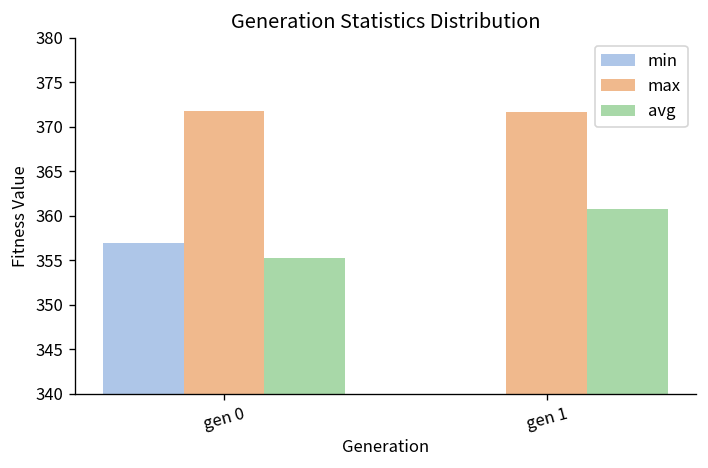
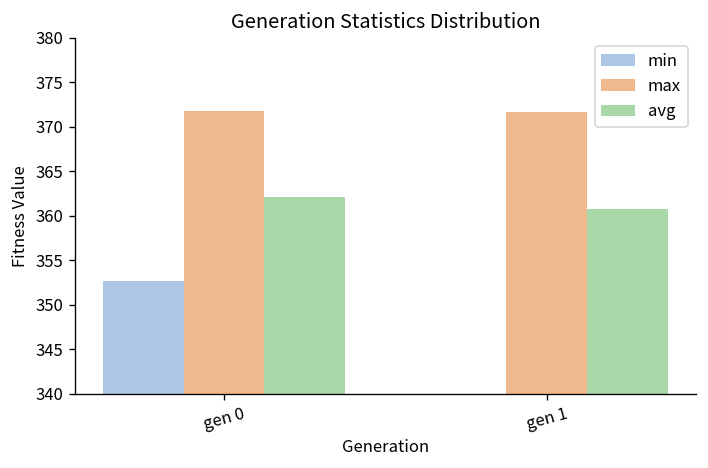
  {
    "min": {
-     "gen 0": 357
+     "gen 0": 353
    },
    "max": {
      "gen 0": 372,
      "gen 1": 372
    },
    "avg": {
-     "gen 0": 355,
+     "gen 0": 362,
      "gen 1": 361
    }
  }
